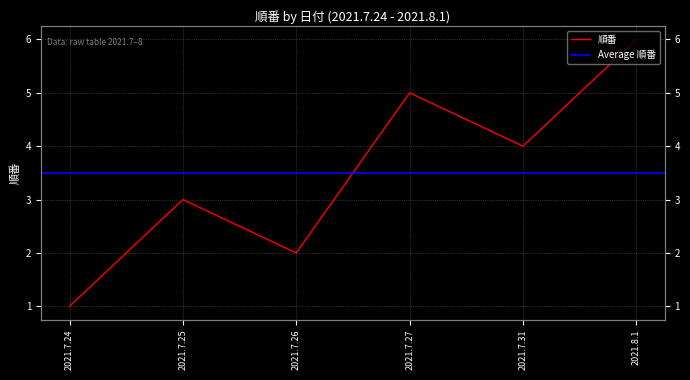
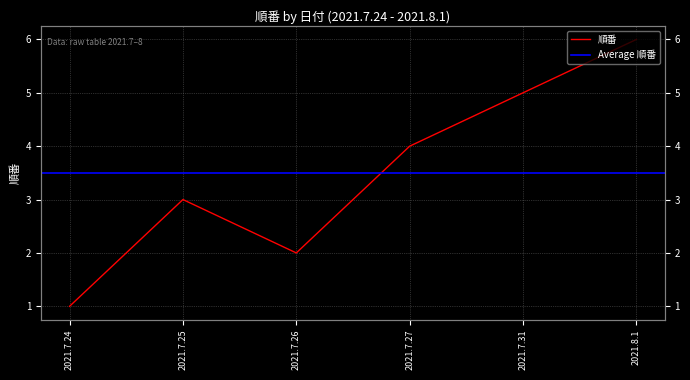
  {
    "2021.7.24": 1,
    "2021.7.25": 3,
    "2021.7.26": 2,
-   "2021.7.27": 5,
-   "2021.7.31": 4
+   "2021.7.27": 4,
+   "2021.7.31": 5
  }
